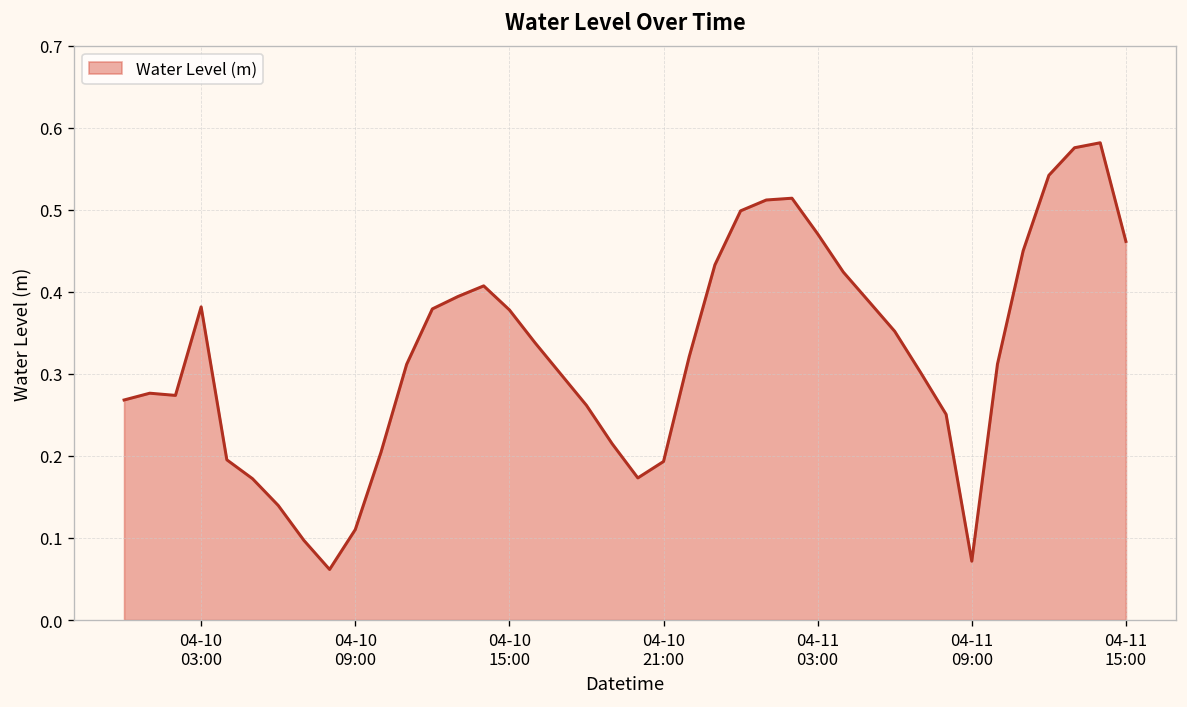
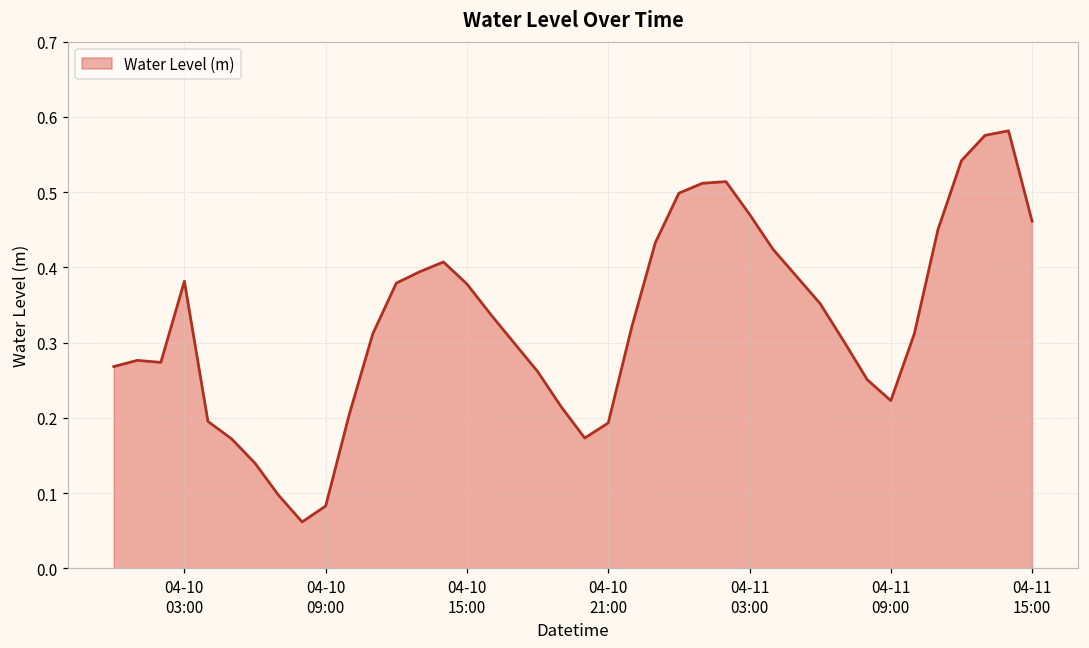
  {
    "04-10 03:00": 0.38,
-   "04-10 09:00": 0.11,
+   "04-10 09:00": 0.08,
    "04-10 15:00": 0.38,
    "04-10 21:00": 0.19,
    "04-11 03:00": 0.47,
-   "04-11 09:00": 0.07,
+   "04-11 09:00": 0.22,
    "04-11 15:00": 0.46
  }
